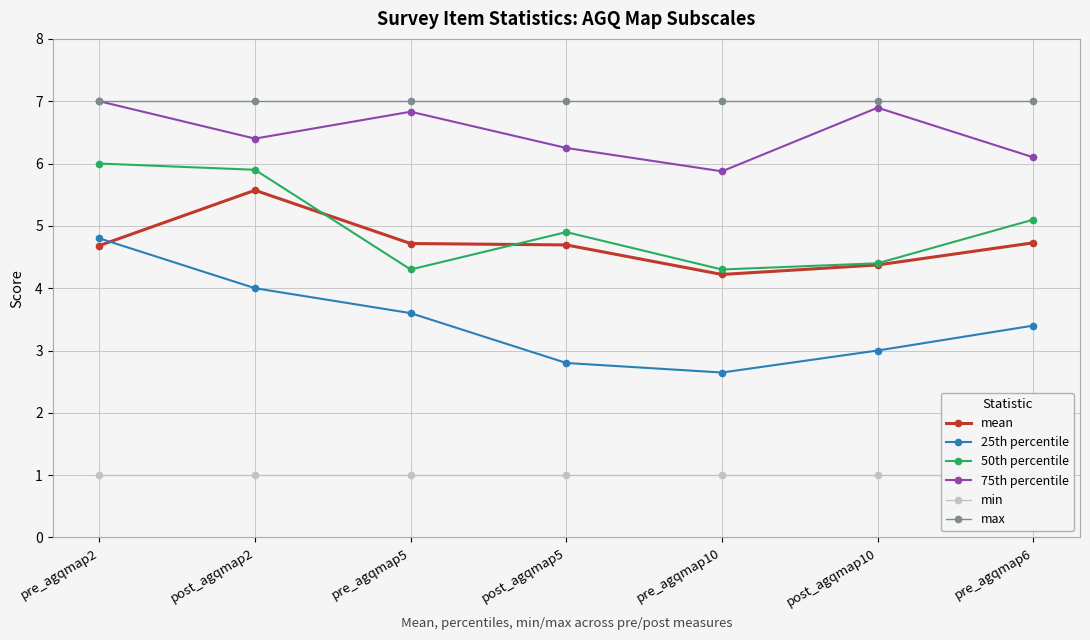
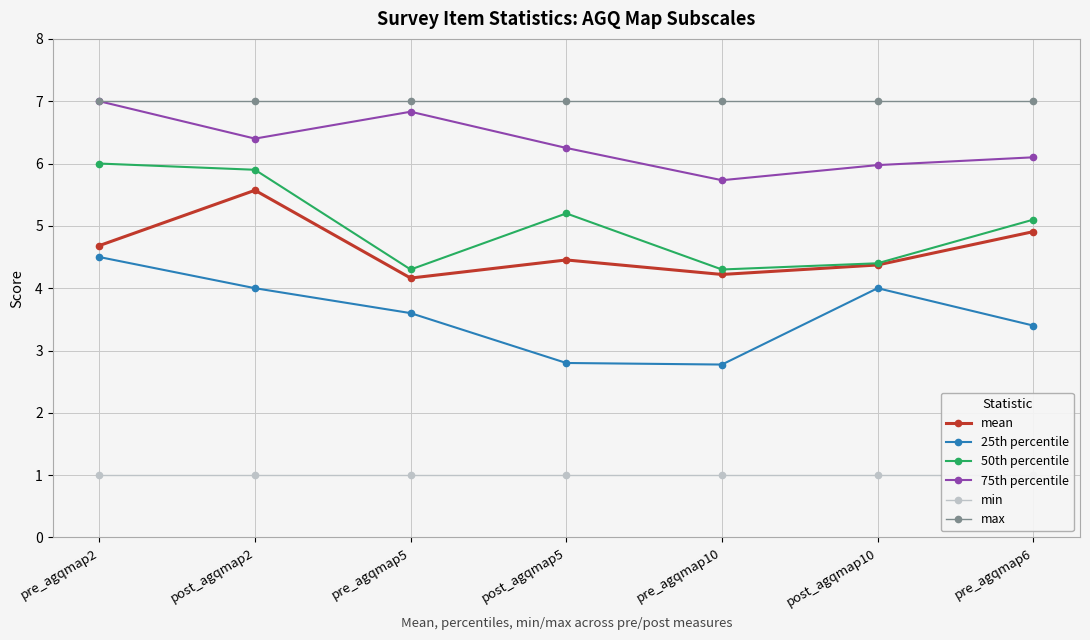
  {
    "mean": {
      "pre_agqmap2": 4.7,
      "post_agqmap2": 5.6,
-     "pre_agqmap5": 4.7,
-     "post_agqmap5": 4.7,
+     "pre_agqmap5": 4.2,
+     "post_agqmap5": 4.5,
      "pre_agqmap10": 4.2,
-     "pre_agqmap6": 4.7
+     "pre_agqmap6": 4.9
    },
    "25th percentile": {
-     "pre_agqmap2": 4.8,
+     "pre_agqmap2": 4.5,
      "post_agqmap2": 4.0,
      "pre_agqmap5": 3.6,
      "post_agqmap5": 2.8,
-     "pre_agqmap10": 2.6,
-     "post_agqmap10": 3,
+     "pre_agqmap10": 2.8,
+     "post_agqmap10": 4,
      "pre_agqmap6": 3.4
    },
    "50th percentile": {
      "pre_agqmap2": 6.0,
      "post_agqmap2": 5.9,
      "pre_agqmap5": 4.3,
-     "post_agqmap5": 4.9,
+     "post_agqmap5": 5.2,
      "pre_agqmap10": 4.3,
      "pre_agqmap6": 5.1
    },
    "75th percentile": {
      "post_agqmap2": 6.4,
      "pre_agqmap5": 6.8,
      "post_agqmap5": 6.3,
-     "pre_agqmap10": 5.9,
-     "post_agqmap10": 6.9,
+     "pre_agqmap10": 5.7,
+     "post_agqmap10": 6.0,
      "pre_agqmap6": 6.1
    },
    "min": {
      "pre_agqmap2": 1.0,
      "post_agqmap2": 1.0,
      "pre_agqmap5": 1.0,
      "post_agqmap5": 1.0,
      "pre_agqmap10": 1.0,
      "post_agqmap10": 1.0
    },
    "max": {
      "post_agqmap2": 7.0,
      "pre_agqmap5": 7.0,
      "post_agqmap5": 7.0,
      "pre_agqmap10": 7.0,
      "post_agqmap10": 7.0,
      "pre_agqmap6": 7.0
    }
  }
